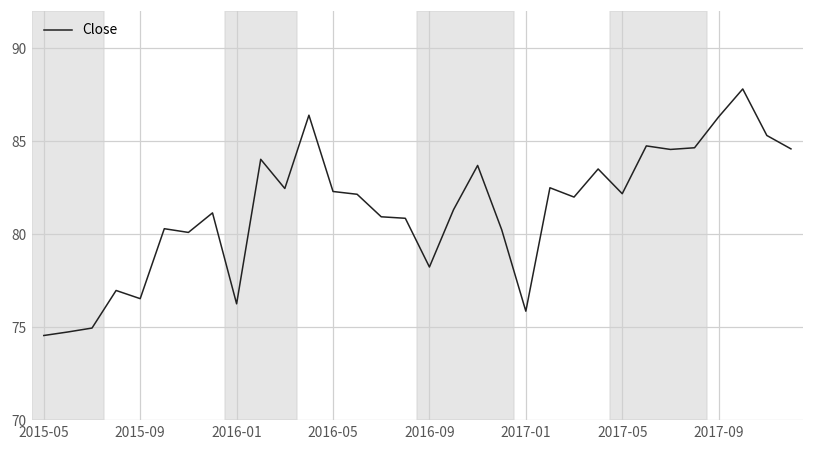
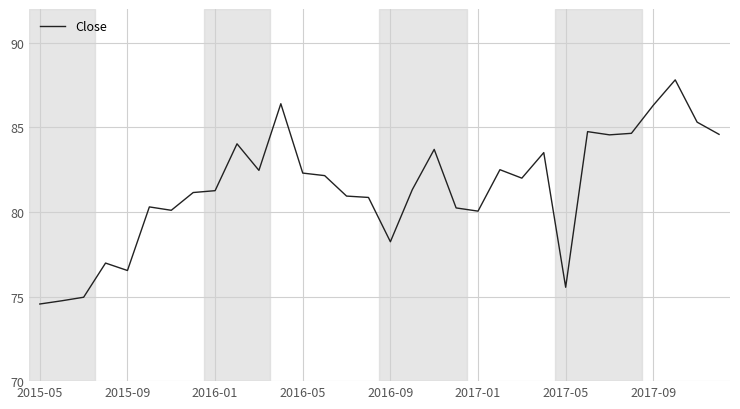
  {
    "2015-05": 74.6,
    "2015-09": 76.5,
-   "2016-01": 76.3,
+   "2016-01": 81.3,
    "2016-05": 82.3,
    "2016-09": 78.2,
-   "2017-01": 75.9,
-   "2017-05": 82.2,
+   "2017-01": 80.1,
+   "2017-05": 75.6,
    "2017-09": 86.3
  }
